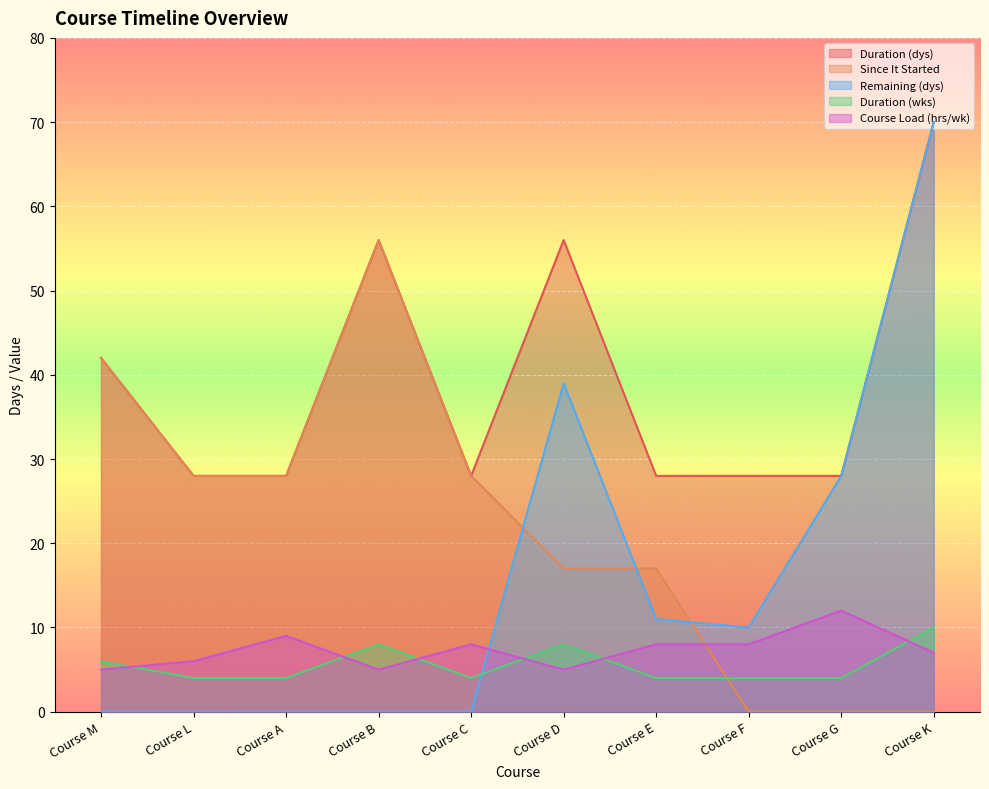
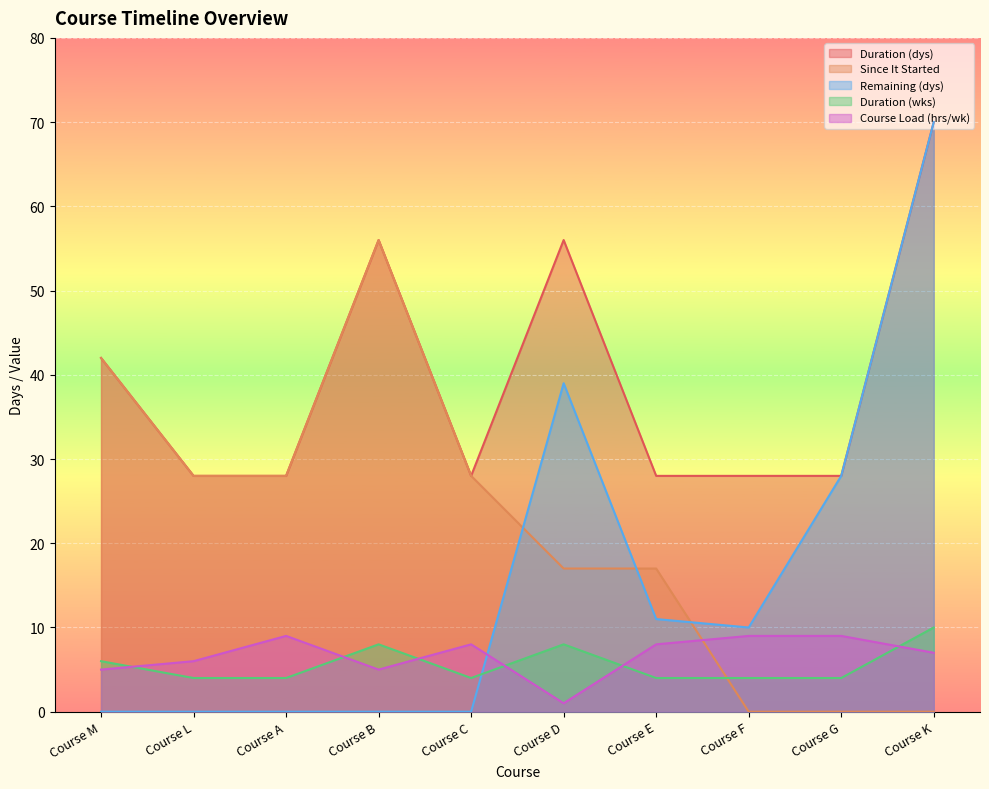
  {
    "Remaining (dys)": {
      "Course M": 0,
      "Course L": 0,
      "Course A": 0,
      "Course B": 0,
      "Course C": 0,
      "Course D": 39,
      "Course E": 11,
      "Course F": 10
    },
    "Duration (wks)": {
      "Course M": 6,
      "Course L": 4,
      "Course A": 4,
      "Course B": 8,
      "Course C": 4,
      "Course D": 8,
      "Course E": 4,
      "Course F": 4,
      "Course G": 4,
      "Course K": 10
    },
    "Course Load (hrs/wk)": {
      "Course M": 5,
      "Course L": 6,
      "Course A": 9,
      "Course B": 5,
      "Course C": 8,
-     "Course D": 5,
+     "Course D": 1,
      "Course E": 8,
-     "Course F": 8,
-     "Course G": 12,
+     "Course F": 9,
+     "Course G": 9,
      "Course K": 7
    }
  }
